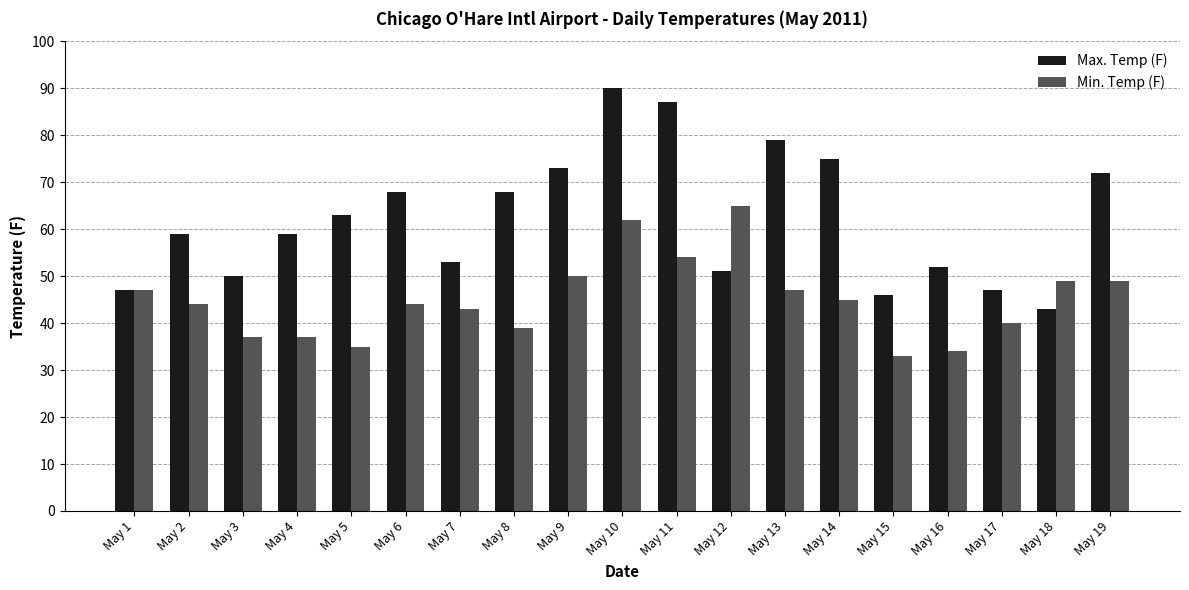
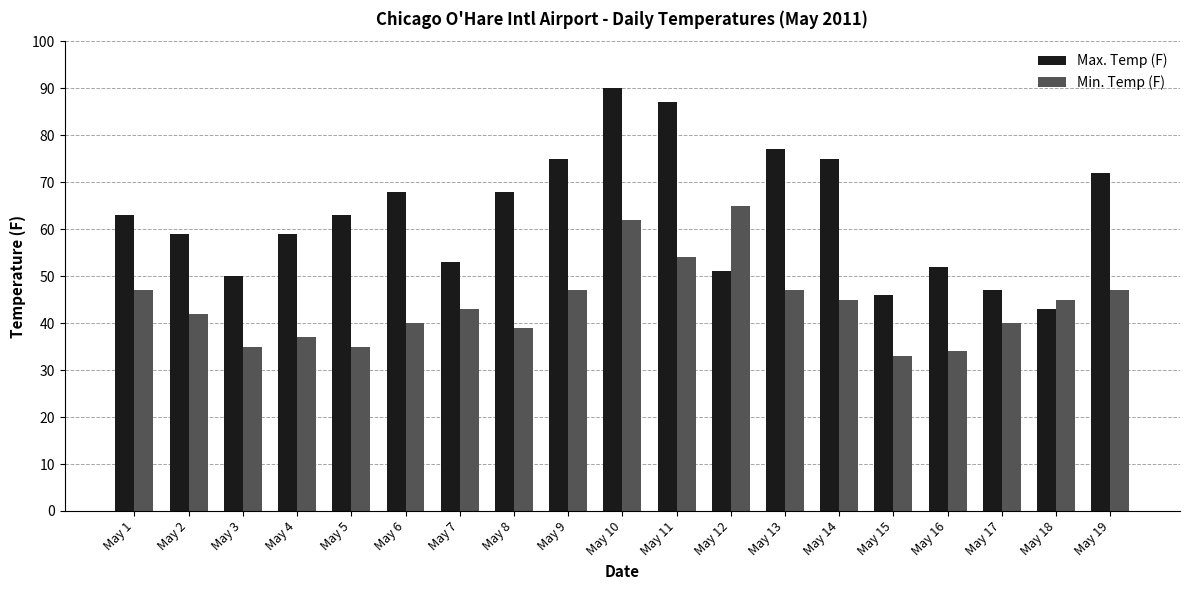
  {
    "Max. Temp (F)": {
-     "May 1": 47,
+     "May 1": 63,
      "May 2": 59,
      "May 3": 50,
      "May 4": 59,
      "May 5": 63,
      "May 6": 68,
      "May 7": 53,
      "May 8": 68,
-     "May 9": 73,
+     "May 9": 75,
      "May 10": 90,
      "May 11": 87,
      "May 12": 51,
-     "May 13": 79,
+     "May 13": 77,
      "May 14": 75,
      "May 15": 46,
      "May 16": 52,
      "May 17": 47,
      "May 18": 43,
      "May 19": 72
    },
    "Min. Temp (F)": {
      "May 1": 47,
-     "May 2": 44,
-     "May 3": 37,
+     "May 2": 42,
+     "May 3": 35,
      "May 4": 37,
      "May 5": 35,
-     "May 6": 44,
+     "May 6": 40,
      "May 7": 43,
      "May 8": 39,
-     "May 9": 50,
+     "May 9": 47,
      "May 10": 62,
      "May 11": 54,
      "May 12": 65,
      "May 13": 47,
      "May 14": 45,
      "May 15": 33,
      "May 16": 34,
      "May 17": 40,
-     "May 18": 49,
-     "May 19": 49
+     "May 18": 45,
+     "May 19": 47
    }
  }
